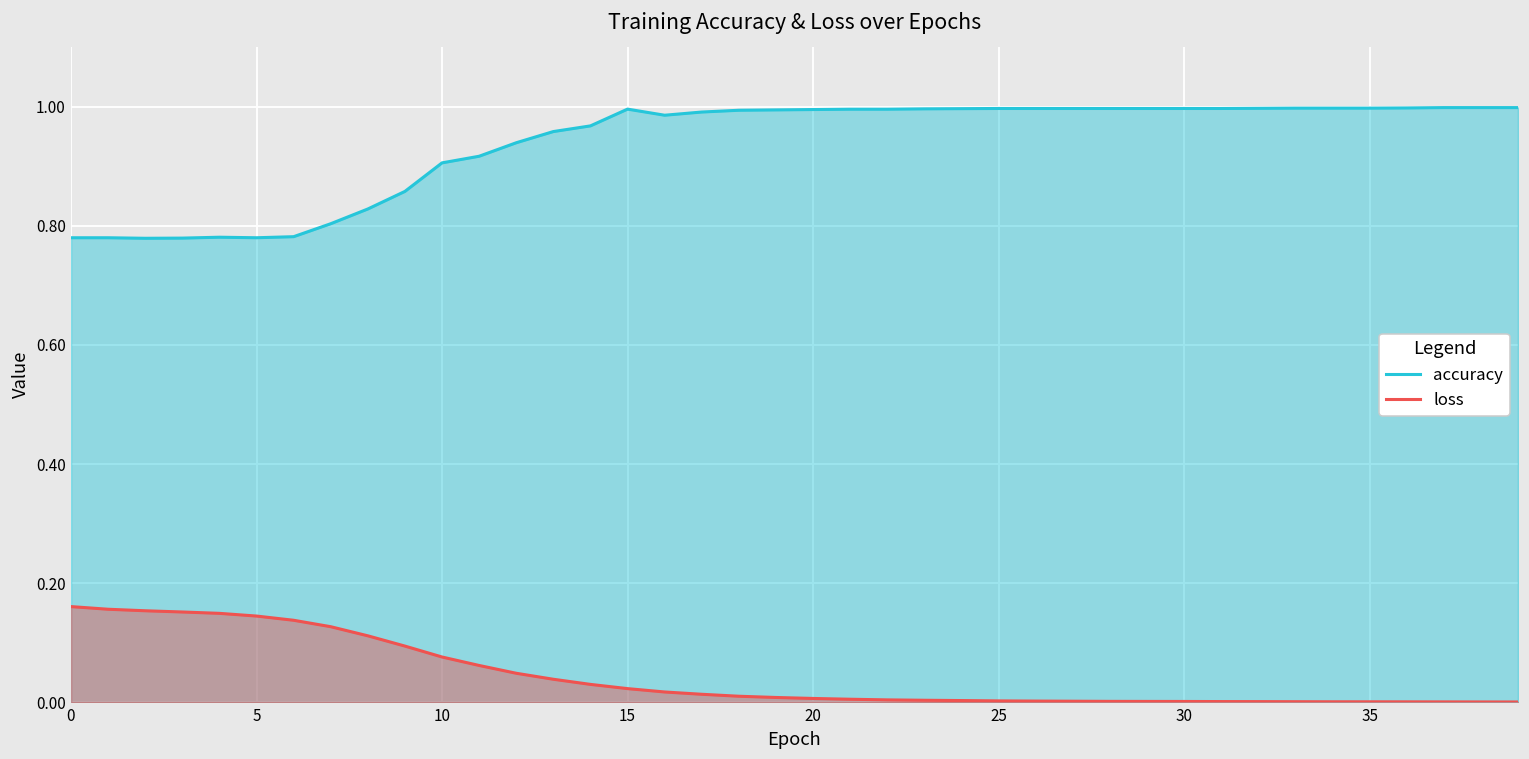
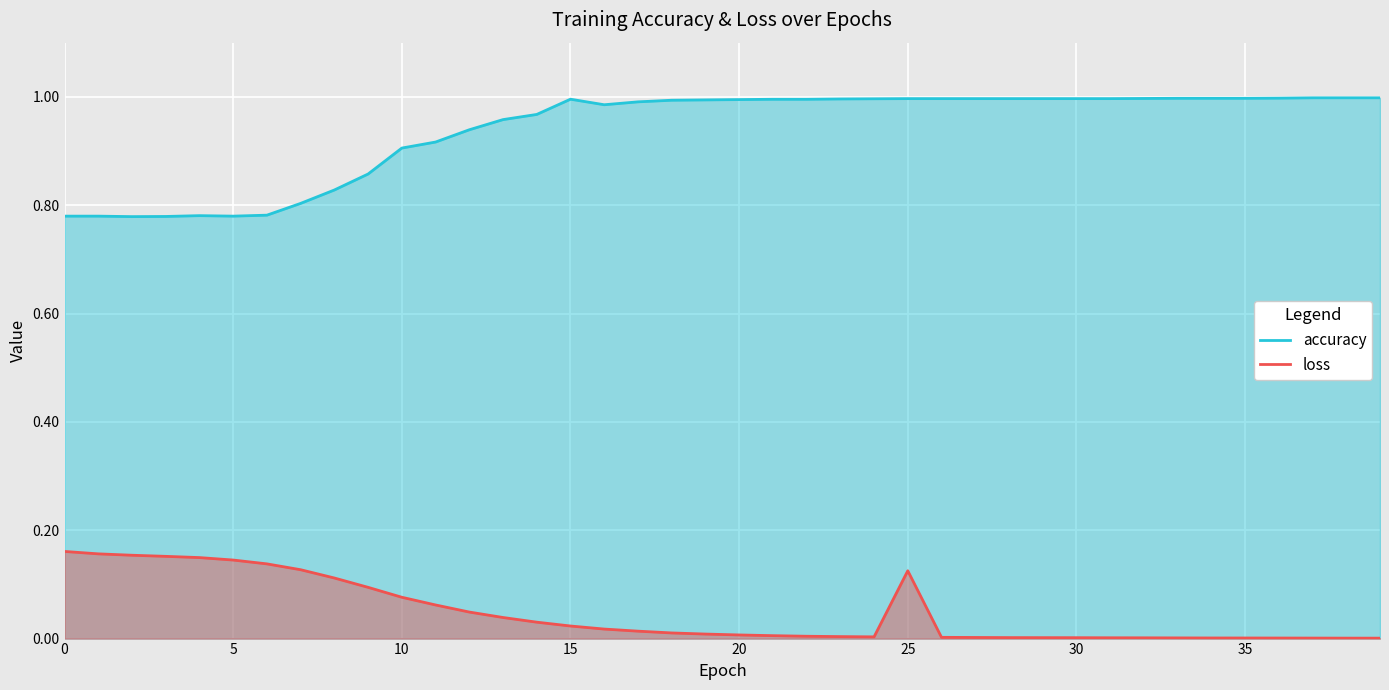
  {
    "accuracy": {
      "0": 0.78,
      "5": 0.78,
      "10": 0.91,
      "15": 1.00,
      "20": 0.99,
      "25": 1.00,
      "30": 1.00,
      "35": 1.00
    },
    "loss": {
      "0": 0.16,
      "5": 0.14,
      "10": 0.08,
      "15": 0.02,
      "20": 0.01,
-     "25": 0.00,
+     "25": 0.13,
      "30": 0.00,
      "35": 0.00
    }
  }
